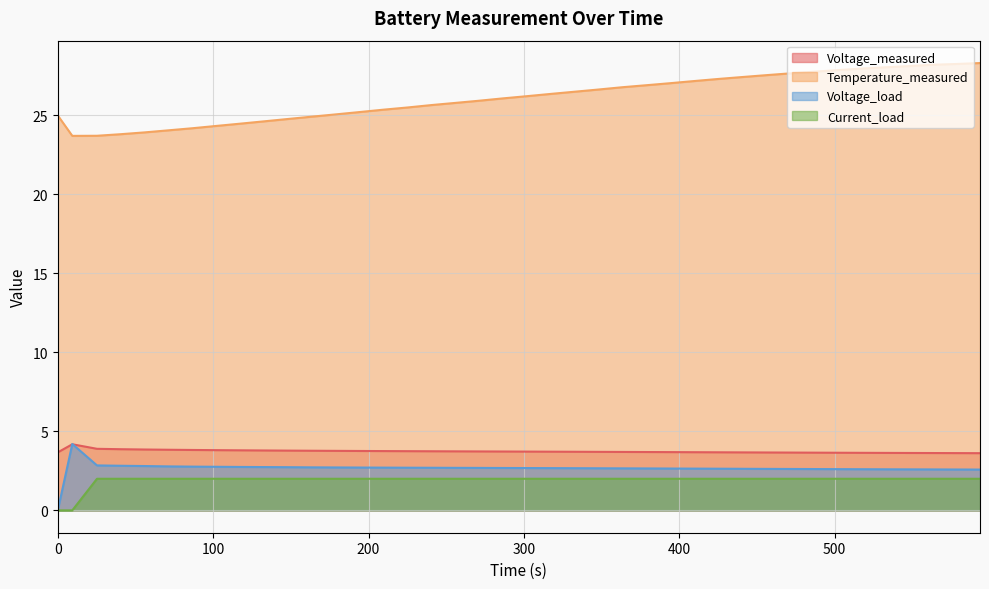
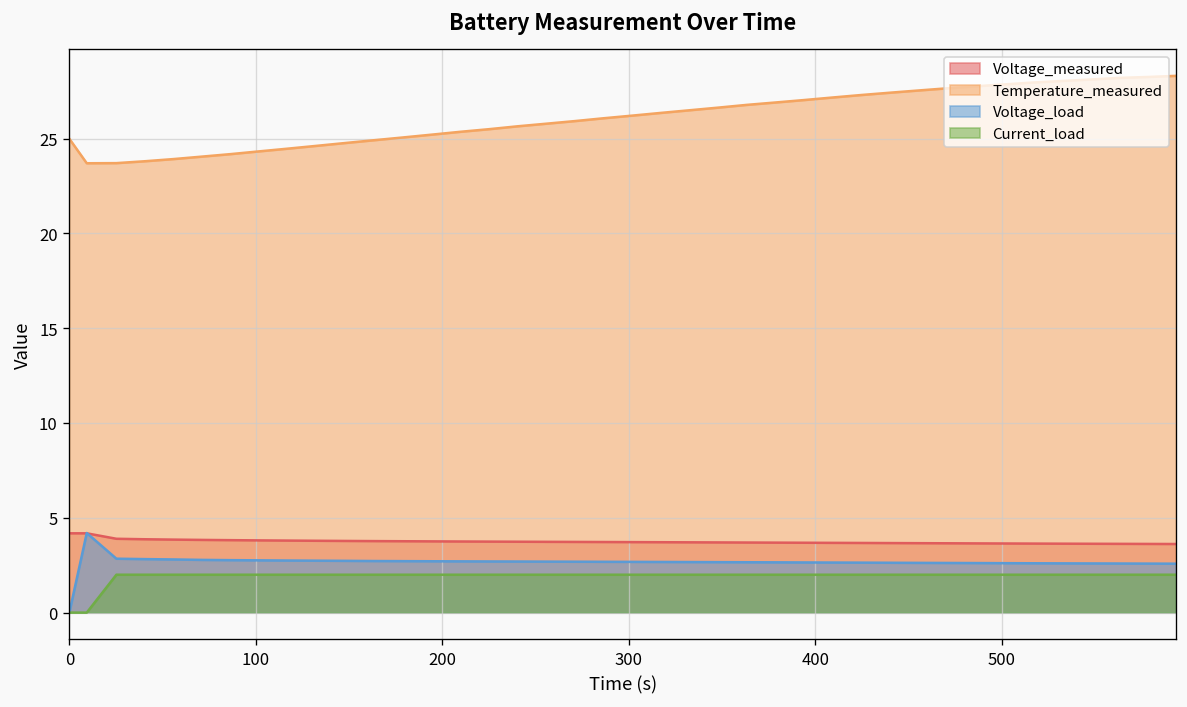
  {
    "Voltage_measured": {
-     "0": 3.7
+     "0": 4.2
    },
    "Temperature_measured": {
      "0": 25.0
    }
  }
